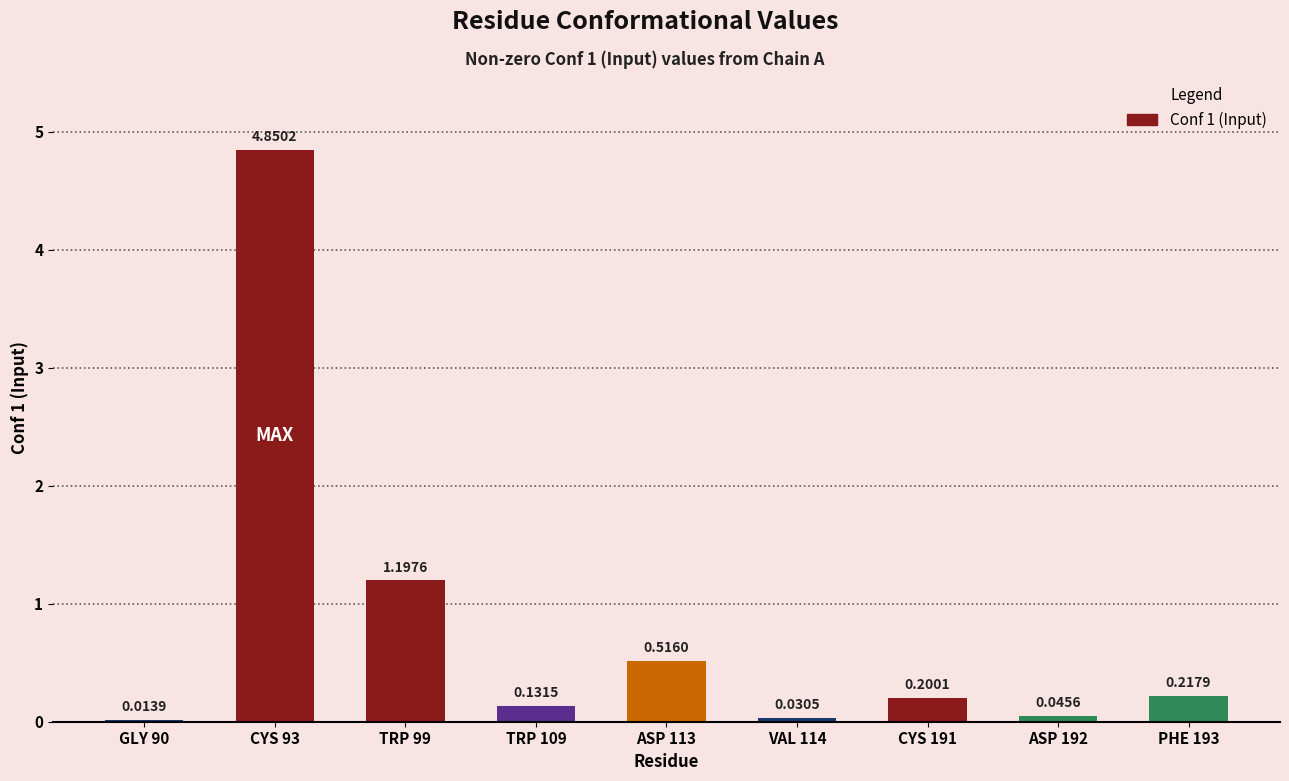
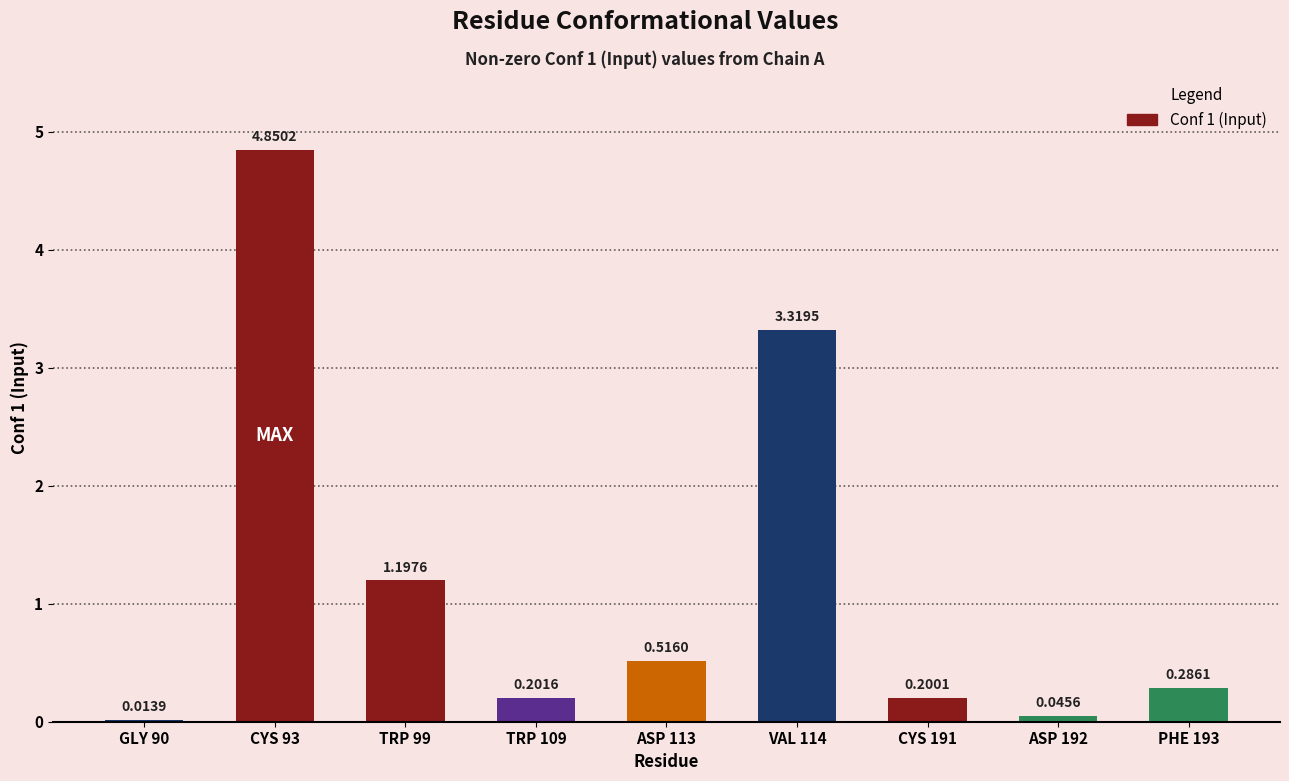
  {
    "GLY 90": 0.0139,
    "CYS 93": 4.8502,
    "TRP 99": 1.1976,
-   "TRP 109": 0.1315,
+   "TRP 109": 0.2016,
    "ASP 113": 0.5160,
-   "VAL 114": 0.0305,
+   "VAL 114": 3.3195,
    "CYS 191": 0.2001,
    "ASP 192": 0.0456,
-   "PHE 193": 0.2179
+   "PHE 193": 0.2861
  }
